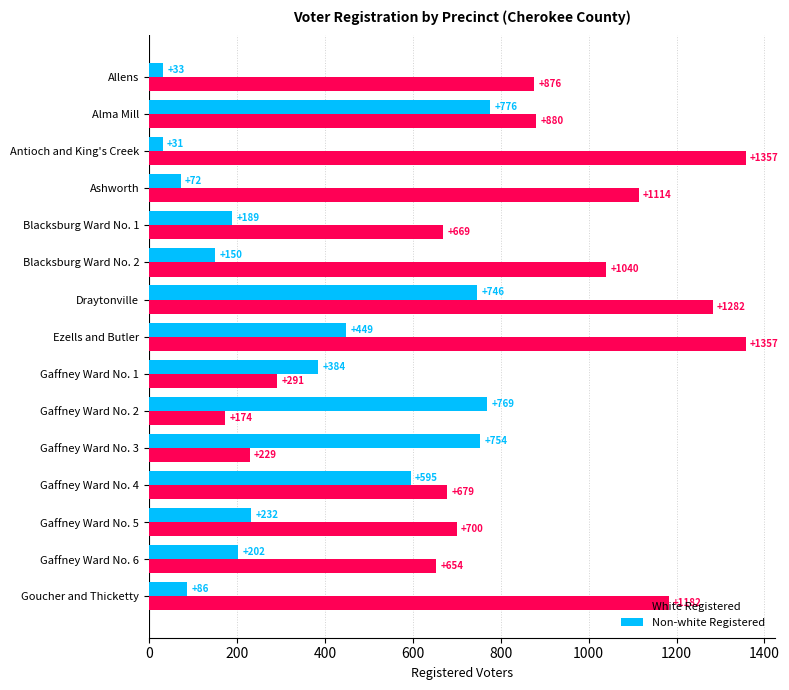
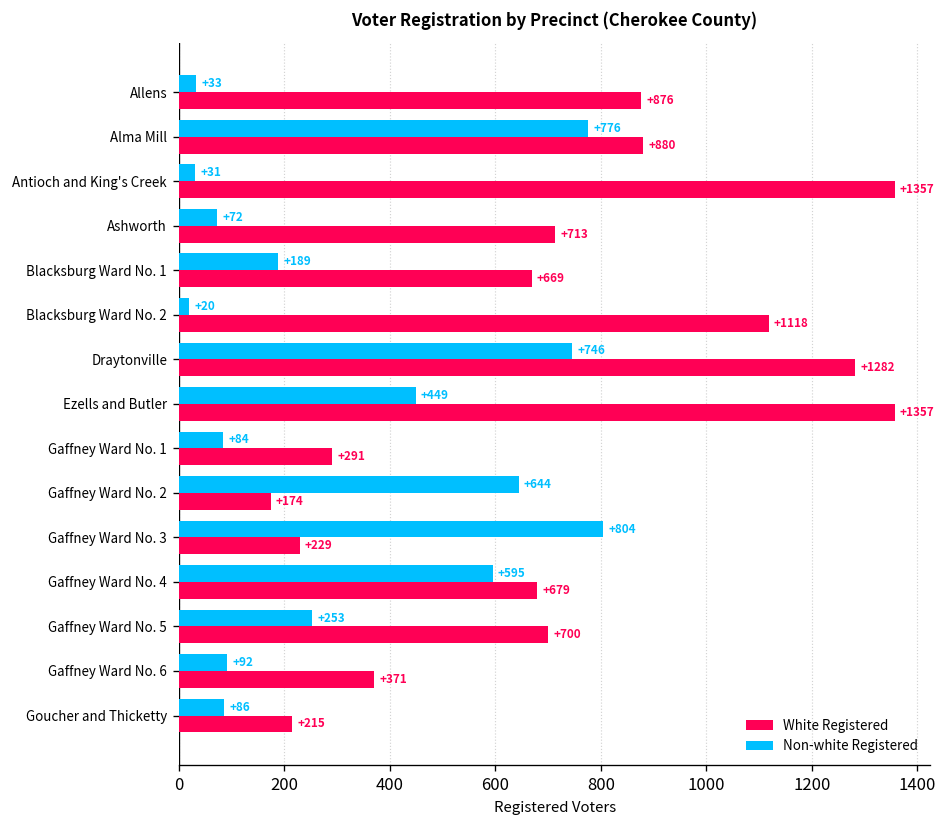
  {
    "White Registered": {
      "Allens": "+876",
      "Alma Mill": "+880",
      "Antioch and King's Creek": "+1357",
-     "Ashworth": "+1114",
+     "Ashworth": "+713",
      "Blacksburg Ward No. 1": "+669",
-     "Blacksburg Ward No. 2": "+1040",
+     "Blacksburg Ward No. 2": "+1118",
      "Draytonville": "+1282",
      "Ezells and Butler": "+1357",
      "Gaffney Ward No. 1": "+291",
      "Gaffney Ward No. 2": "+174",
      "Gaffney Ward No. 3": "+229",
      "Gaffney Ward No. 4": "+679",
      "Gaffney Ward No. 5": "+700",
-     "Gaffney Ward No. 6": "+654",
-     "Goucher and Thicketty": "+1182"
+     "Gaffney Ward No. 6": "+371",
+     "Goucher and Thicketty": "+215"
    },
    "Non-white Registered": {
      "Allens": "+33",
      "Alma Mill": "+776",
      "Antioch and King's Creek": "+31",
      "Ashworth": "+72",
      "Blacksburg Ward No. 1": "+189",
-     "Blacksburg Ward No. 2": "+150",
+     "Blacksburg Ward No. 2": "+20",
      "Draytonville": "+746",
      "Ezells and Butler": "+449",
-     "Gaffney Ward No. 1": "+384",
-     "Gaffney Ward No. 2": "+769",
-     "Gaffney Ward No. 3": "+754",
+     "Gaffney Ward No. 1": "+84",
+     "Gaffney Ward No. 2": "+644",
+     "Gaffney Ward No. 3": "+804",
      "Gaffney Ward No. 4": "+595",
-     "Gaffney Ward No. 5": "+232",
-     "Gaffney Ward No. 6": "+202",
+     "Gaffney Ward No. 5": "+253",
+     "Gaffney Ward No. 6": "+92",
      "Goucher and Thicketty": "+86"
    }
  }
